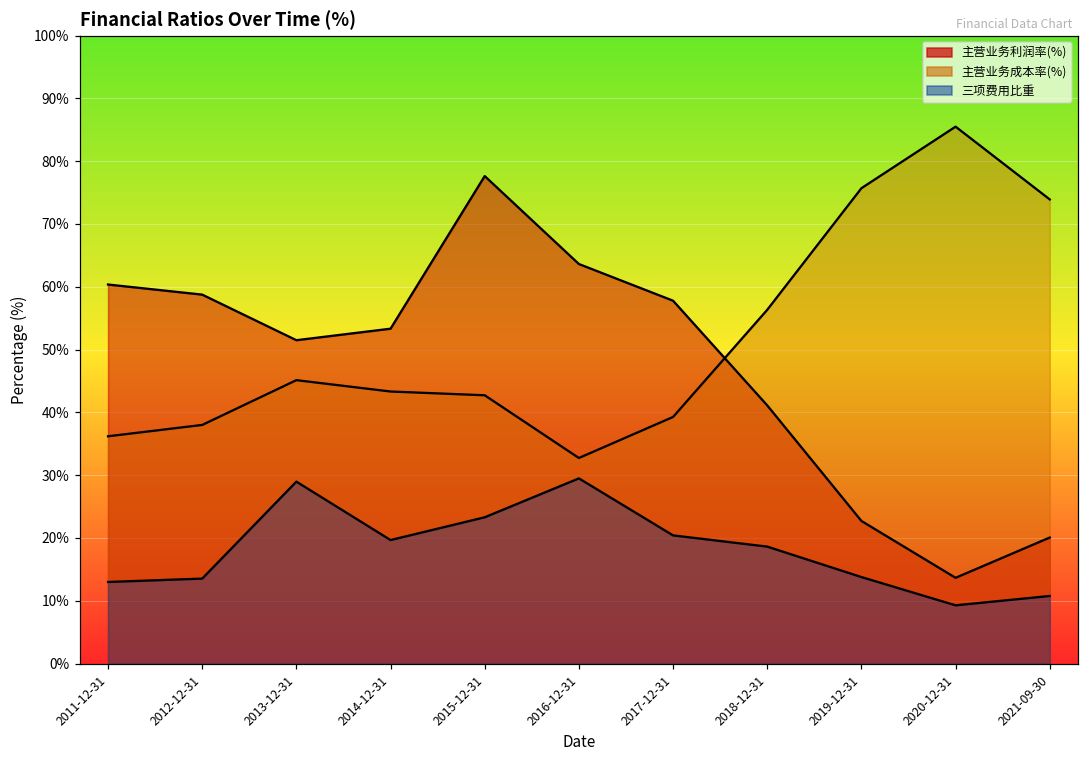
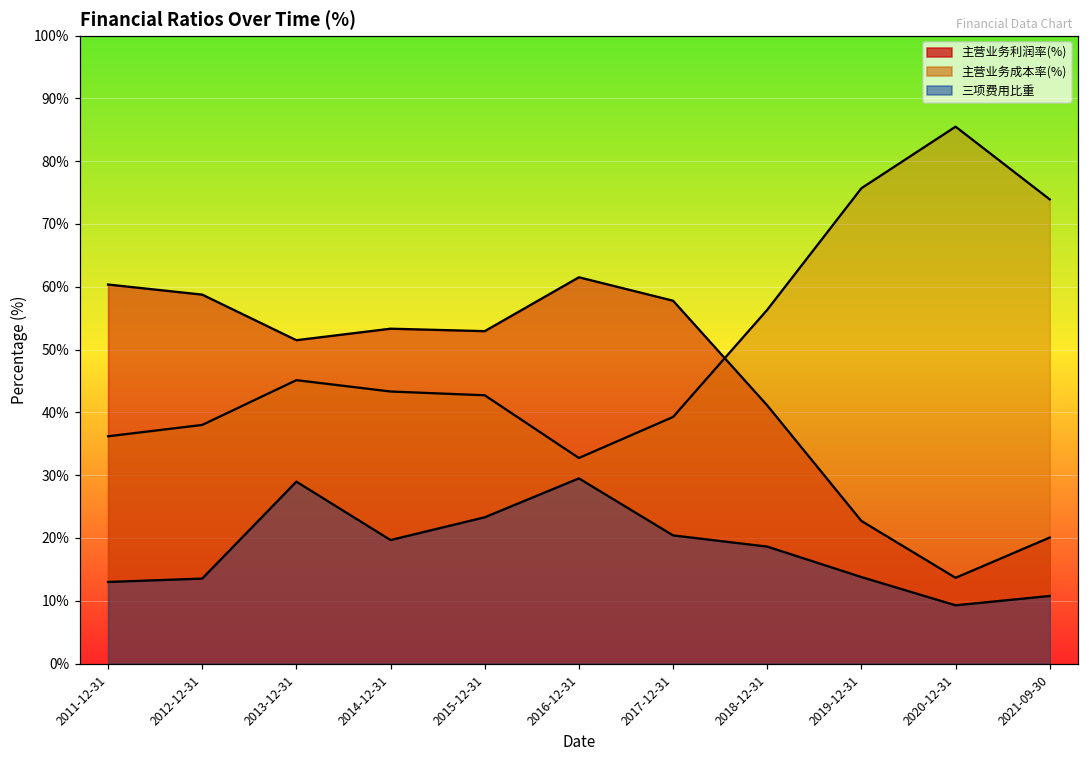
  {
    "主营业务利润率(%)": {
      "2011-12-31": "60%",
      "2012-12-31": "59%",
      "2013-12-31": "51%",
      "2014-12-31": "53%",
-     "2015-12-31": "78%",
-     "2016-12-31": "64%",
+     "2015-12-31": "53%",
+     "2016-12-31": "62%",
      "2017-12-31": "58%",
      "2018-12-31": "41%",
      "2019-12-31": "23%",
      "2020-12-31": "14%",
      "2021-09-30": "20%"
    },
    "主营业务成本率(%)": {
      "2011-12-31": "36%",
      "2012-12-31": "38%",
      "2013-12-31": "45%",
      "2014-12-31": "43%",
      "2015-12-31": "43%",
      "2016-12-31": "33%",
      "2017-12-31": "39%",
      "2018-12-31": "56%",
      "2019-12-31": "76%",
      "2020-12-31": "85%",
      "2021-09-30": "74%"
    },
    "三项费用比重": {
      "2011-12-31": "13%",
      "2012-12-31": "14%",
      "2013-12-31": "29%",
      "2014-12-31": "20%",
      "2015-12-31": "23%",
      "2016-12-31": "29%",
      "2017-12-31": "20%",
      "2018-12-31": "19%",
      "2019-12-31": "14%",
      "2020-12-31": "9%",
      "2021-09-30": "11%"
    }
  }
